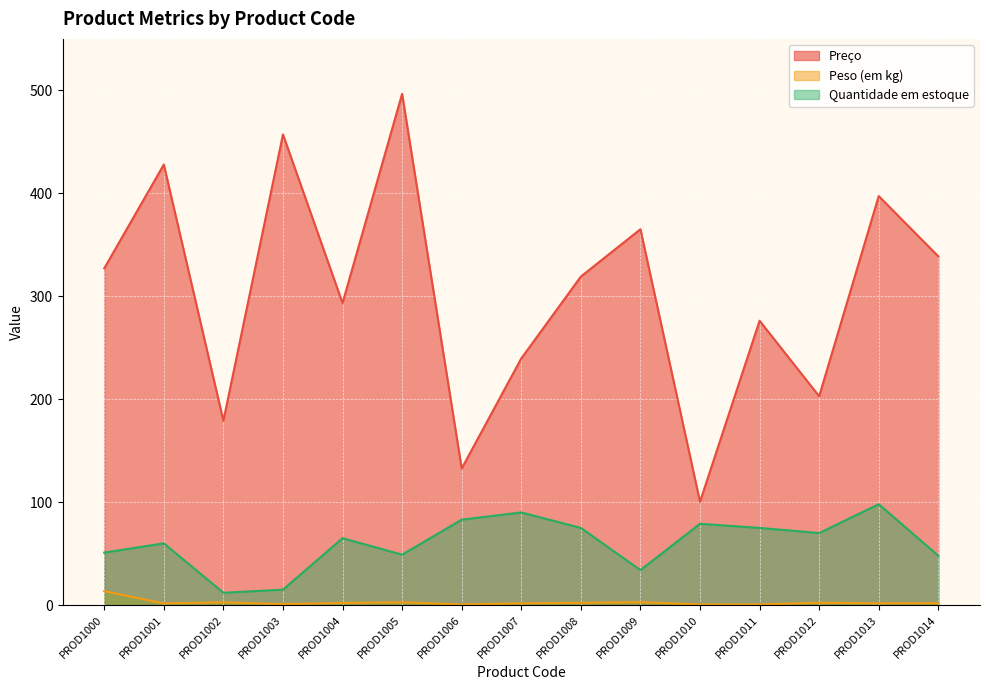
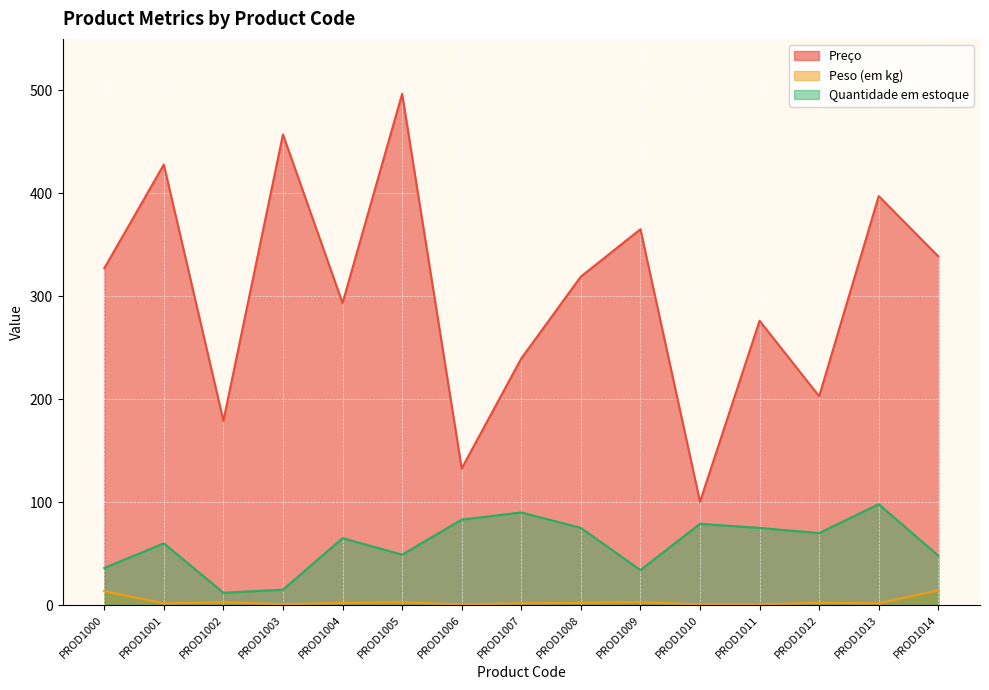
  {
    "Preço": {
      "PROD1000": 327,
      "PROD1001": 428,
      "PROD1002": 179,
      "PROD1003": 457,
      "PROD1004": 293,
      "PROD1005": 497,
      "PROD1006": 133,
      "PROD1007": 240,
      "PROD1008": 319,
      "PROD1009": 365,
      "PROD1010": 100,
      "PROD1011": 276,
      "PROD1012": 203,
      "PROD1013": 397,
      "PROD1014": 339
    },
    "Peso (em kg)": {
      "PROD1000": 14,
      "PROD1001": 2,
      "PROD1002": 3,
      "PROD1003": 1,
      "PROD1004": 2,
      "PROD1005": 3,
      "PROD1006": 1,
      "PROD1007": 2,
      "PROD1008": 2,
      "PROD1009": 3,
      "PROD1010": 1,
      "PROD1011": 1,
      "PROD1012": 2,
      "PROD1013": 2,
-     "PROD1014": 2
+     "PROD1014": 14
    },
    "Quantidade em estoque": {
-     "PROD1000": 51,
+     "PROD1000": 36,
      "PROD1001": 60,
      "PROD1002": 12,
      "PROD1003": 15,
      "PROD1004": 65,
      "PROD1005": 49,
      "PROD1006": 83,
      "PROD1007": 90,
      "PROD1008": 75,
      "PROD1009": 34,
      "PROD1010": 79,
      "PROD1011": 75,
      "PROD1012": 70,
      "PROD1013": 98,
      "PROD1014": 48
    }
  }
